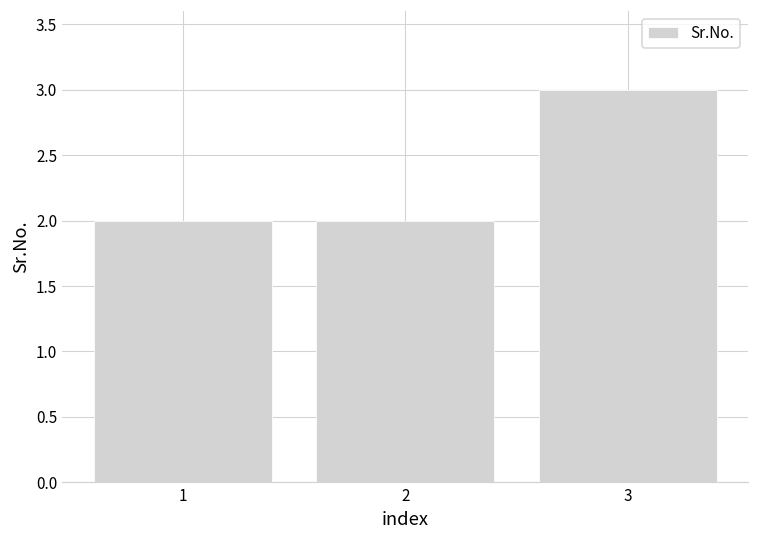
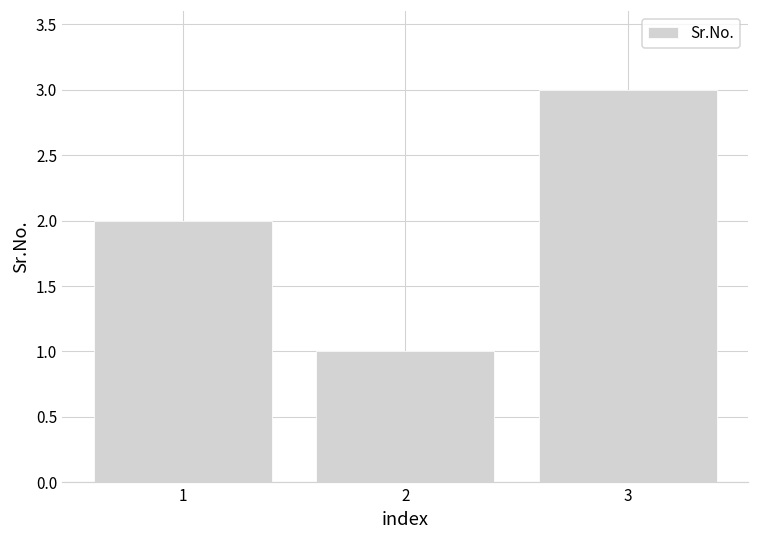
  {
    "1": 2,
-   "2": 2,
+   "2": 1,
    "3": 3
  }
